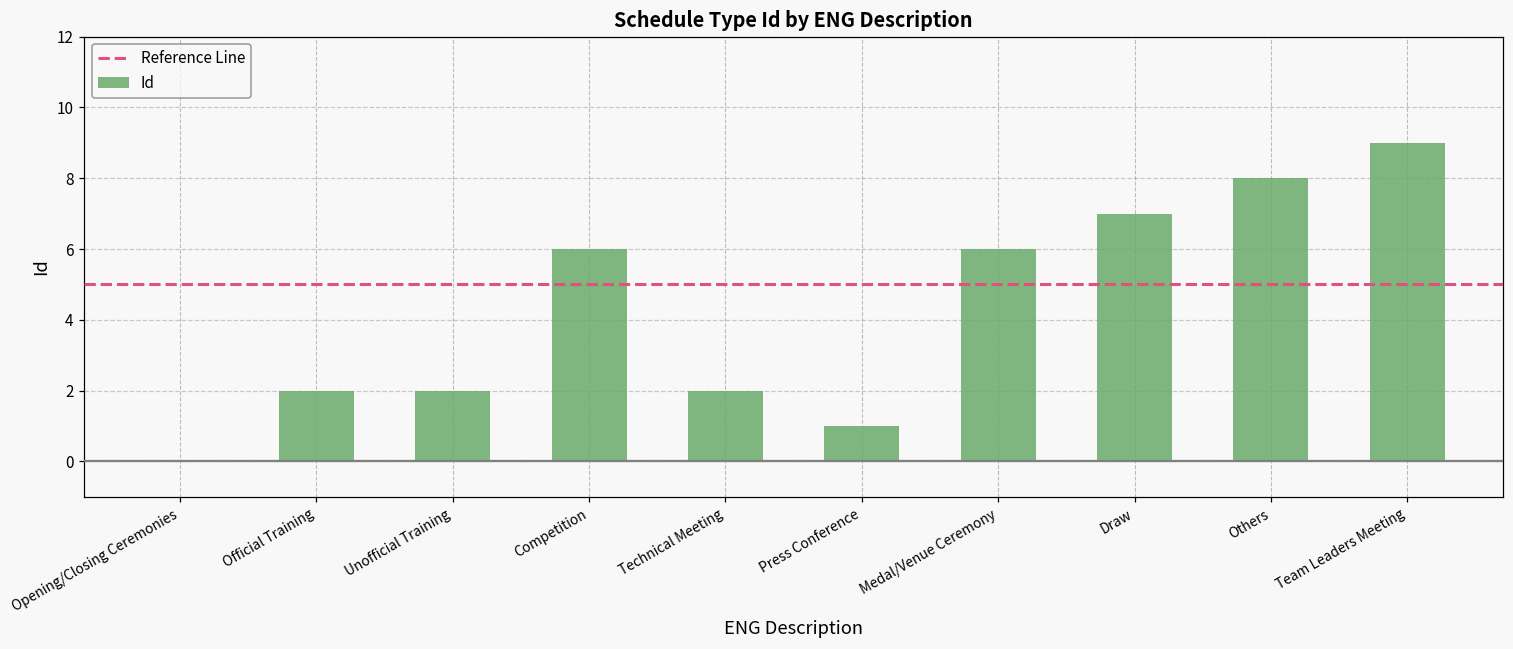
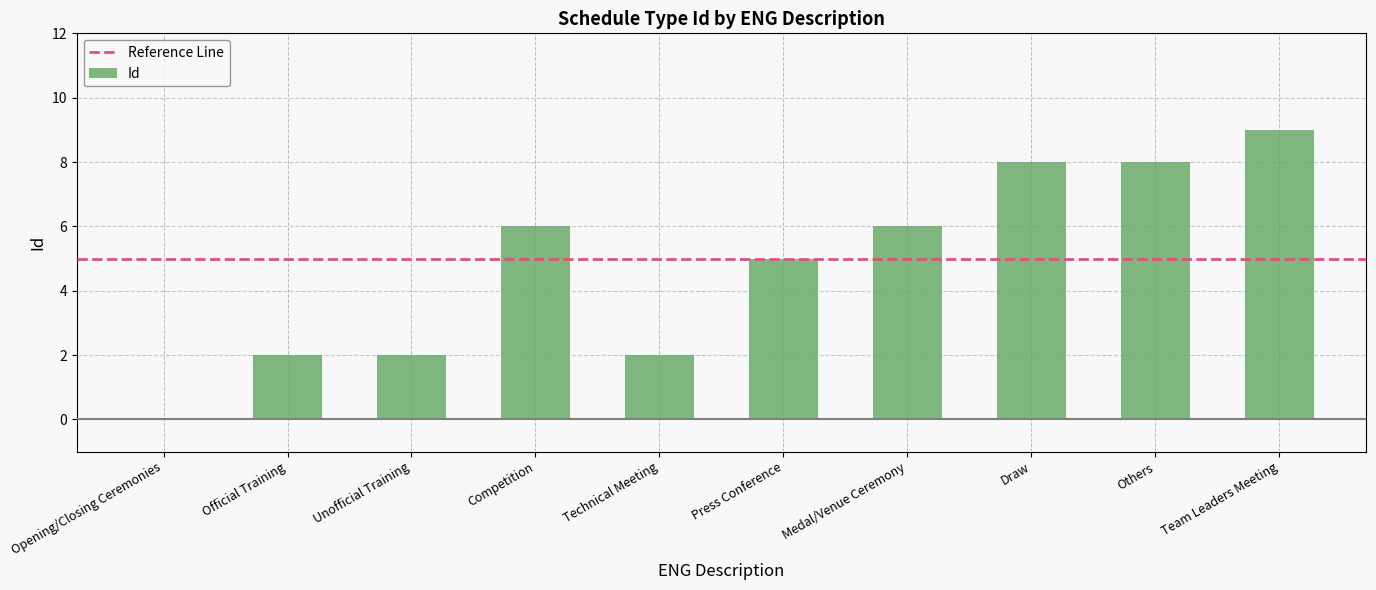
  {
    "Opening/Closing Ceremonies": 0,
    "Official Training": 2,
    "Unofficial Training": 2,
    "Competition": 6,
    "Technical Meeting": 2,
-   "Press Conference": 1,
+   "Press Conference": 5,
    "Medal/Venue Ceremony": 6,
-   "Draw": 7,
+   "Draw": 8,
    "Others": 8,
    "Team Leaders Meeting": 9
  }
